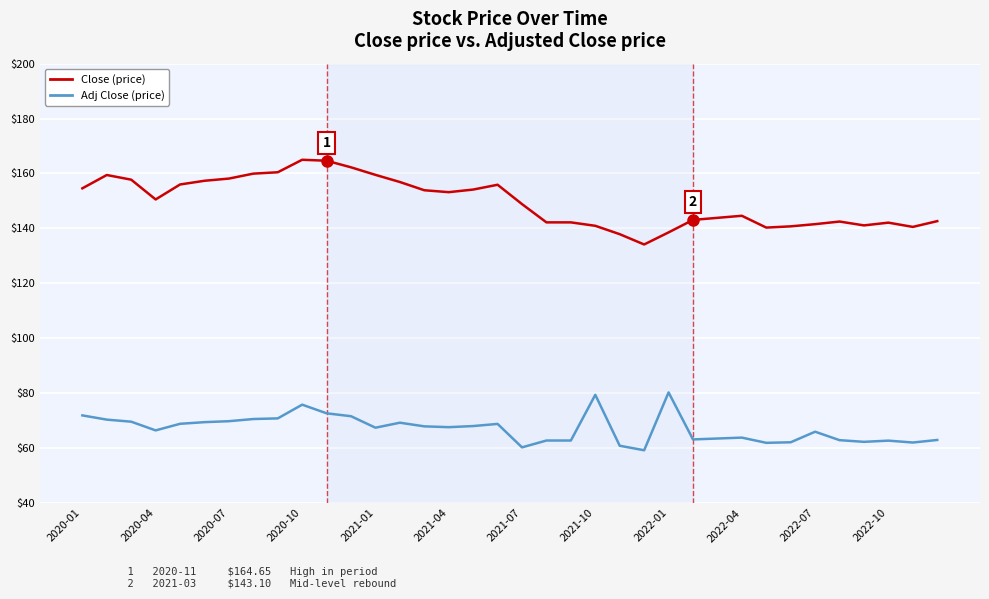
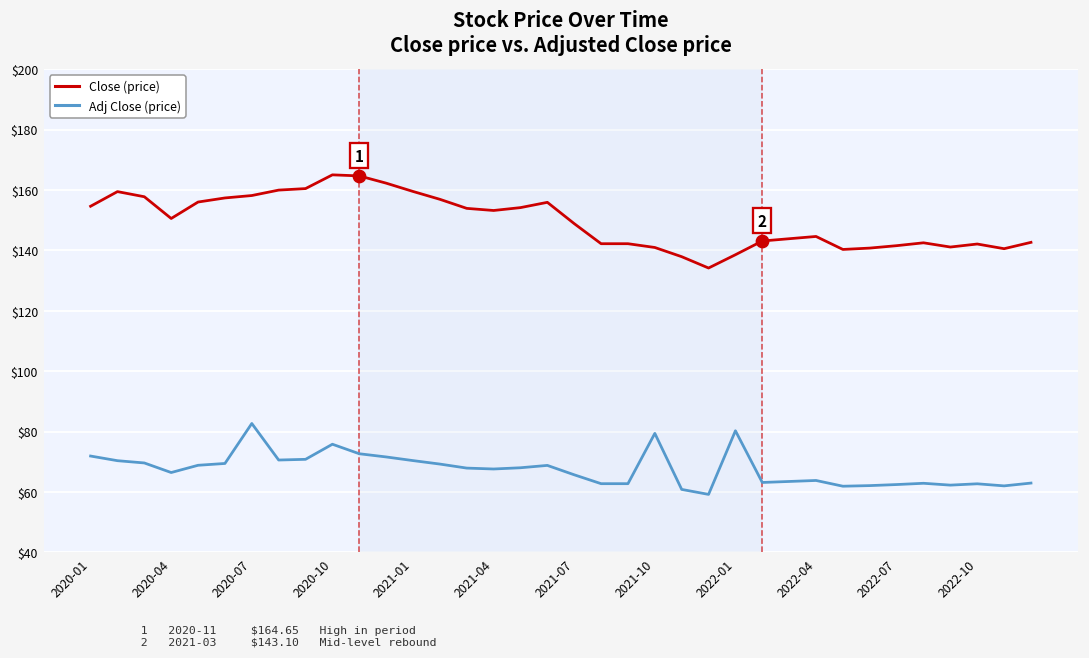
  {
    "Adj Close (price)": {
      "2020-01": "$72",
      "2020-04": "$66",
-     "2020-07": "$70",
+     "2020-07": "$83",
      "2020-10": "$76",
-     "2021-01": "$67",
+     "2021-01": "$70",
      "2021-04": "$68",
-     "2021-07": "$60",
+     "2021-07": "$66",
      "2021-10": "$79",
      "2022-01": "$80",
      "2022-04": "$64",
-     "2022-07": "$66",
+     "2022-07": "$62",
      "2022-10": "$63"
    }
  }
